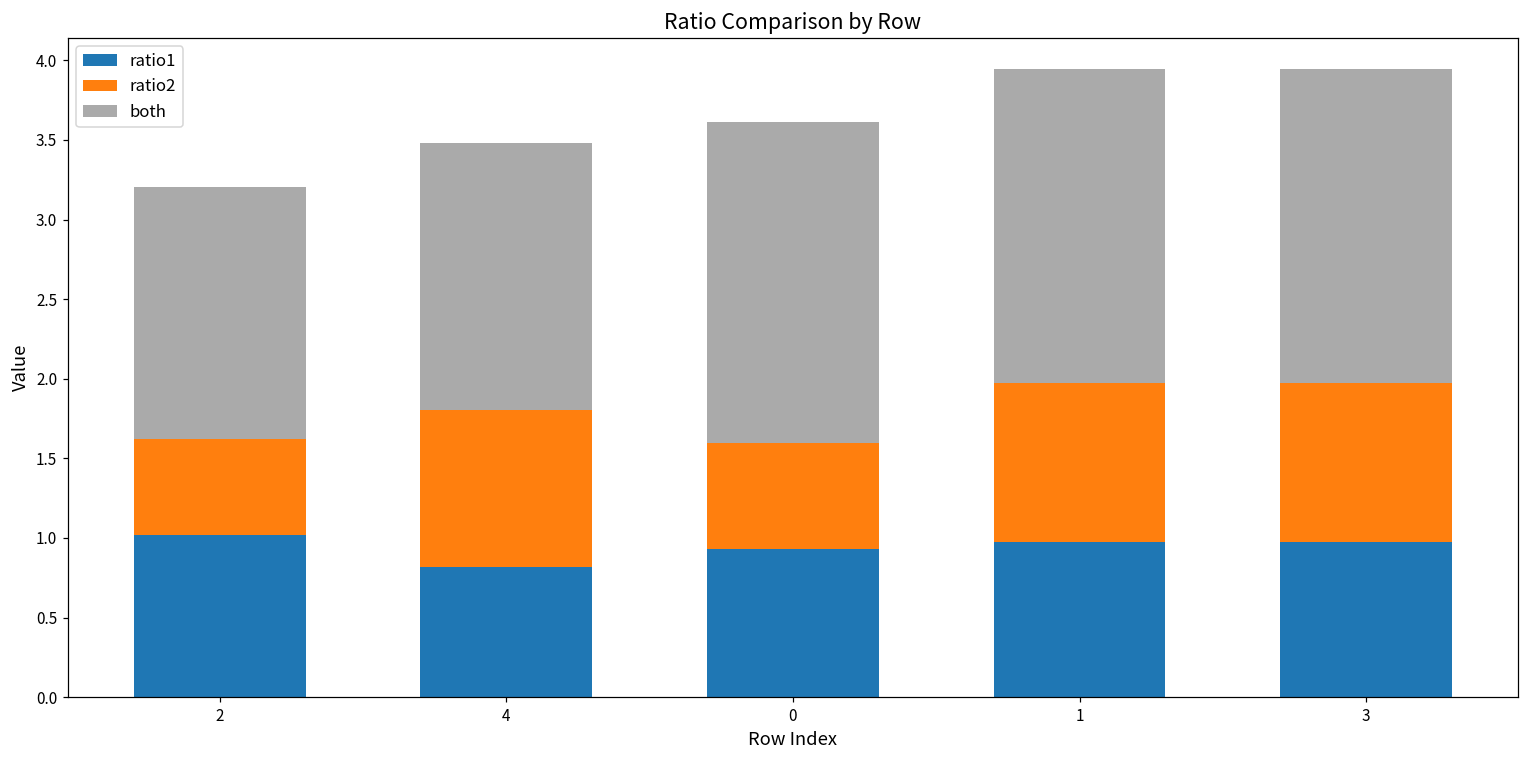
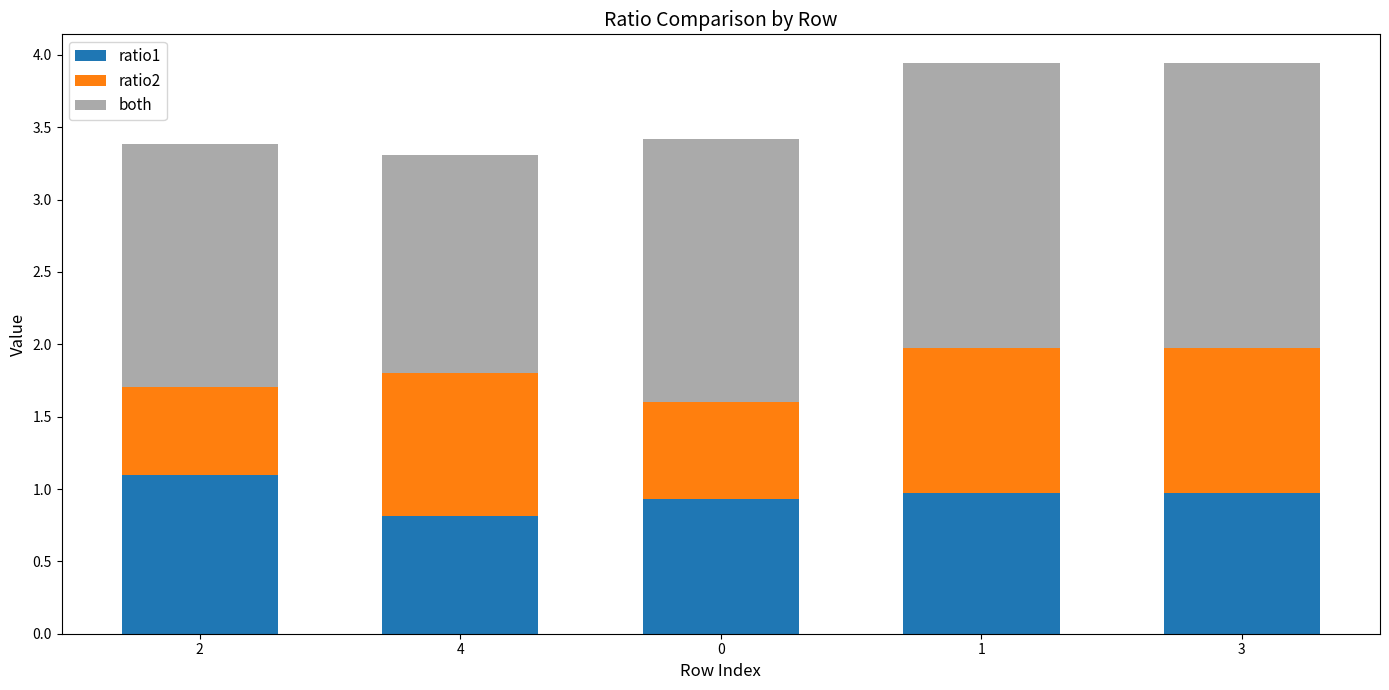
  {
    "ratio1": {
-     "2": 1.02,
+     "2": 1.10,
      "4": 0.82,
      "0": 0.93,
      "1": 0.97,
      "3": 0.97
    },
    "ratio2": {
      "2": 0.61,
      "4": 0.99,
      "0": 0.67,
      "1": 1.00,
      "3": 1.00
    },
    "both": {
-     "2": 1.58,
-     "4": 1.68,
-     "0": 2.02,
+     "2": 1.68,
+     "4": 1.50,
+     "0": 1.82,
      "1": 1.97,
      "3": 1.97
    }
  }
